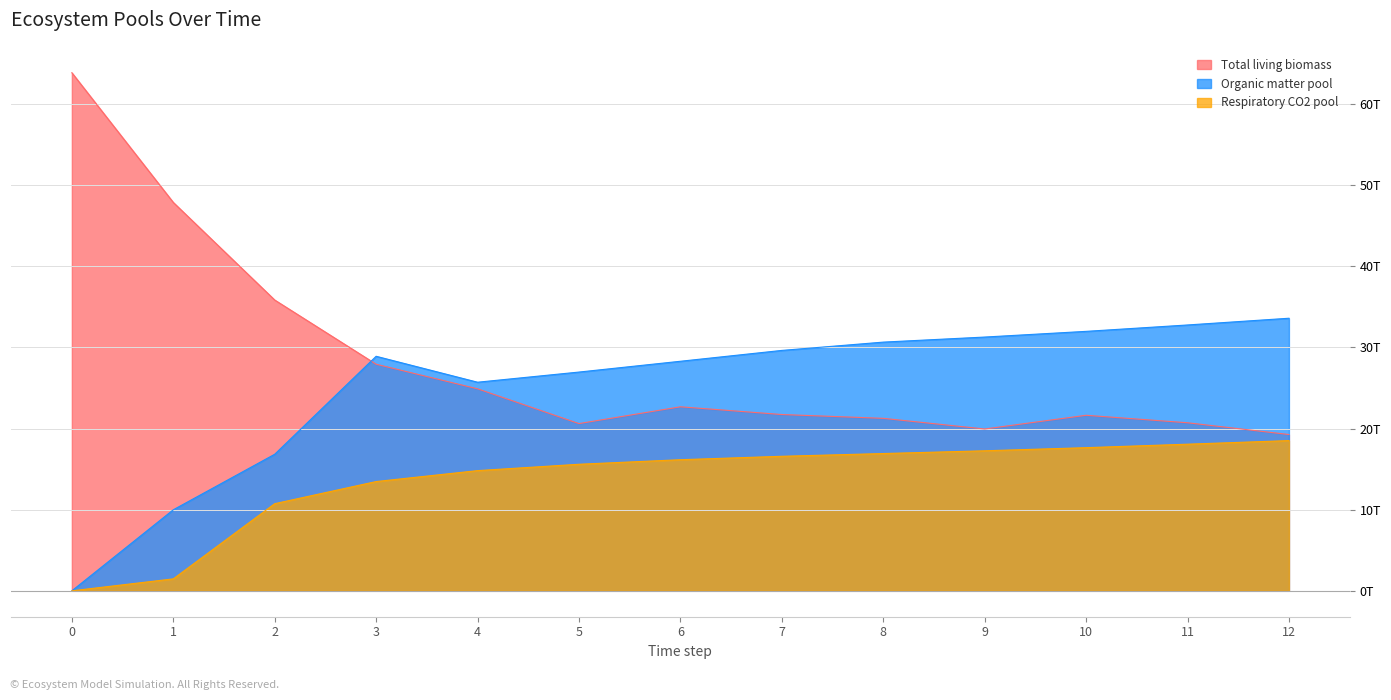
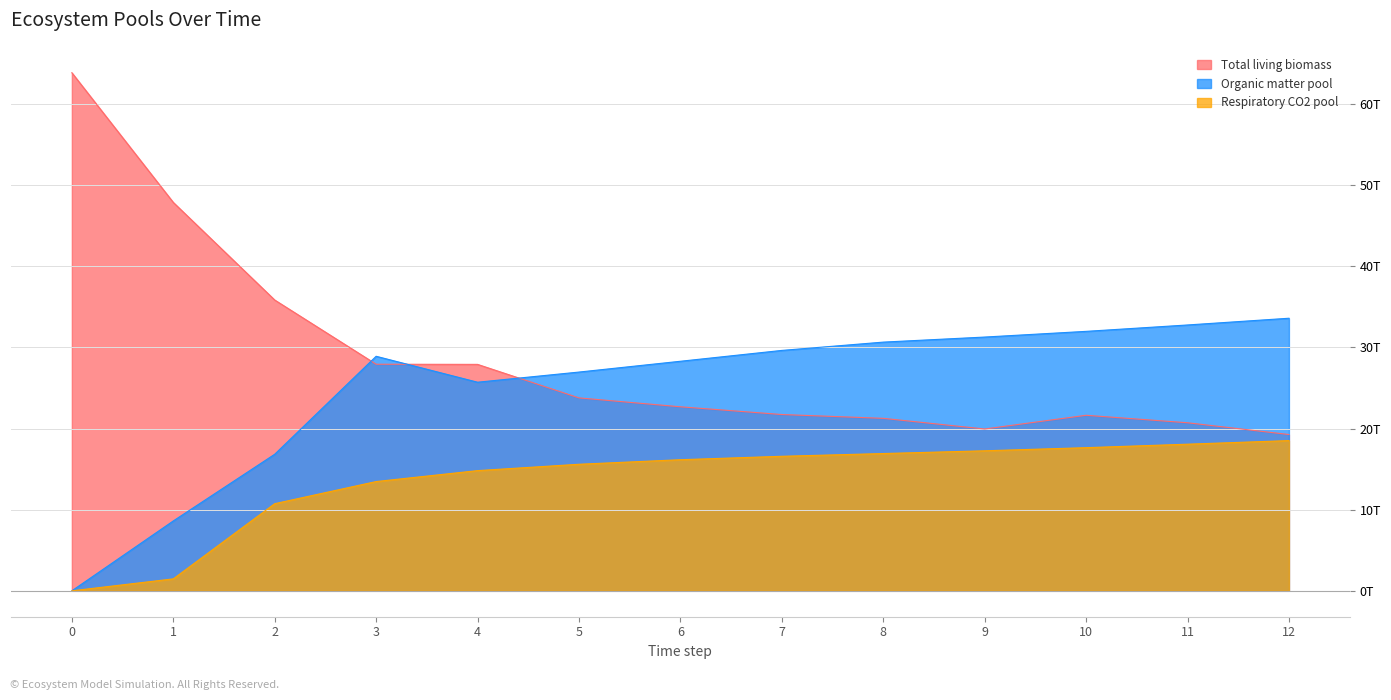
  {
    "Total living biomass": {
      "0": "64T",
      "1": "48T",
      "2": "36T",
      "3": "28T",
-     "4": "25T",
-     "5": "21T",
+     "4": "28T",
+     "5": "24T",
      "6": "23T",
      "7": "22T",
      "8": "21T",
      "9": "20T",
      "10": "22T",
      "11": "21T",
      "12": "19T"
    },
    "Organic matter pool": {
-     "1": "10T",
+     "1": "9T",
      "2": "17T",
      "3": "29T",
      "4": "26T",
      "5": "27T",
      "6": "28T",
      "7": "30T",
      "8": "31T",
      "9": "31T",
      "10": "32T",
      "11": "33T",
      "12": "34T"
    },
    "Respiratory CO2 pool": {
      "1": "1T",
      "2": "11T",
      "3": "13T",
      "4": "15T",
      "5": "16T",
      "6": "16T",
      "7": "17T",
      "8": "17T",
      "9": "17T",
      "10": "18T",
      "11": "18T",
      "12": "19T"
    }
  }
